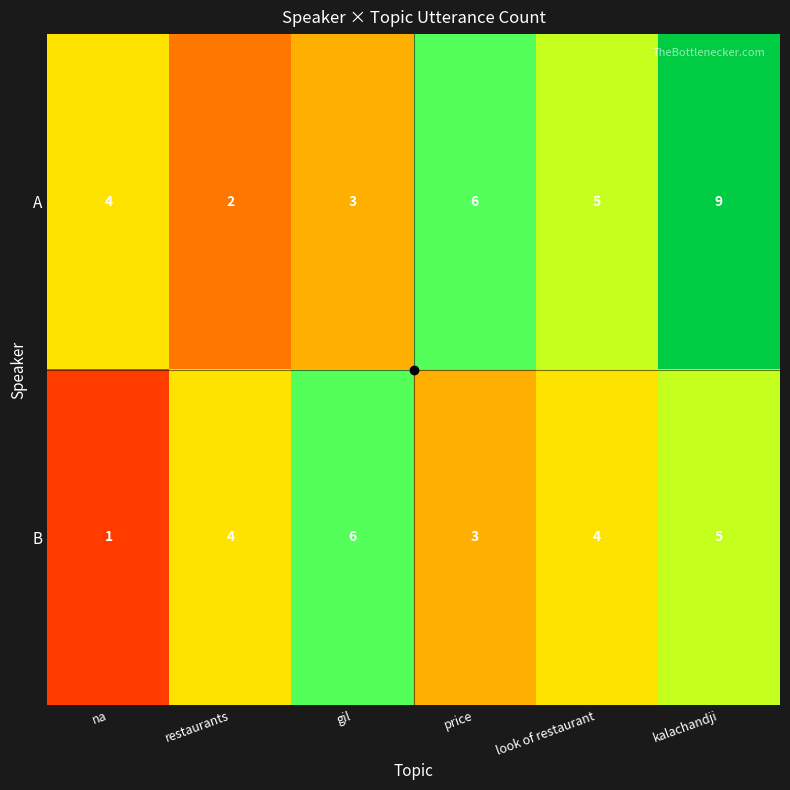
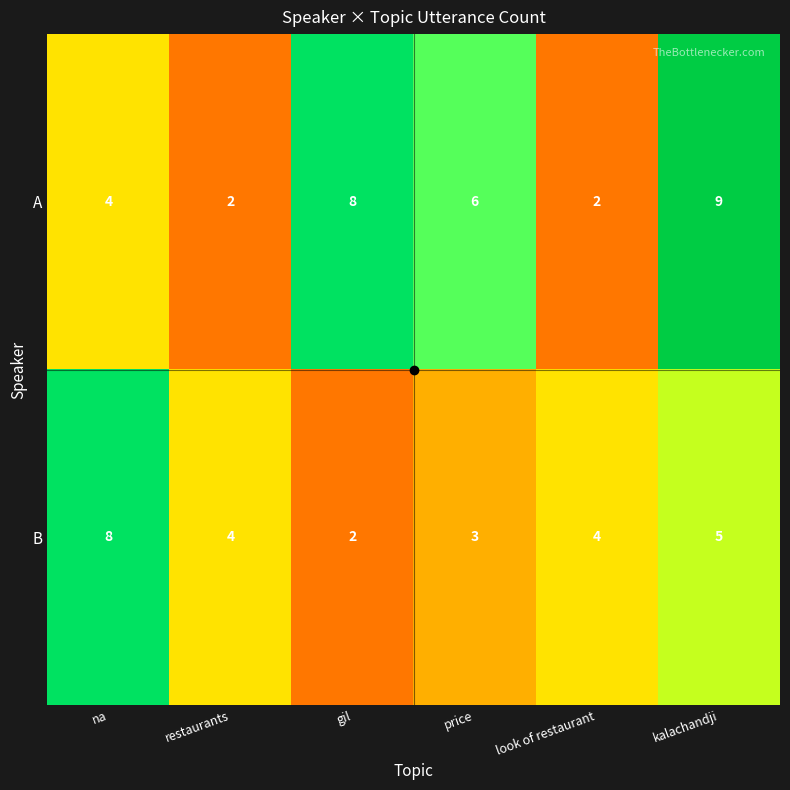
  {
    "A": {
      "na": 4,
      "restaurants": 2,
-     "gil": 3,
+     "gil": 8,
      "price": 6,
-     "look of restaurant": 5
+     "look of restaurant": 2
    },
    "B": {
-     "na": 1,
+     "na": 8,
      "restaurants": 4,
-     "gil": 6,
+     "gil": 2,
      "price": 3,
      "look of restaurant": 4,
      "kalachandji": 5
    }
  }
